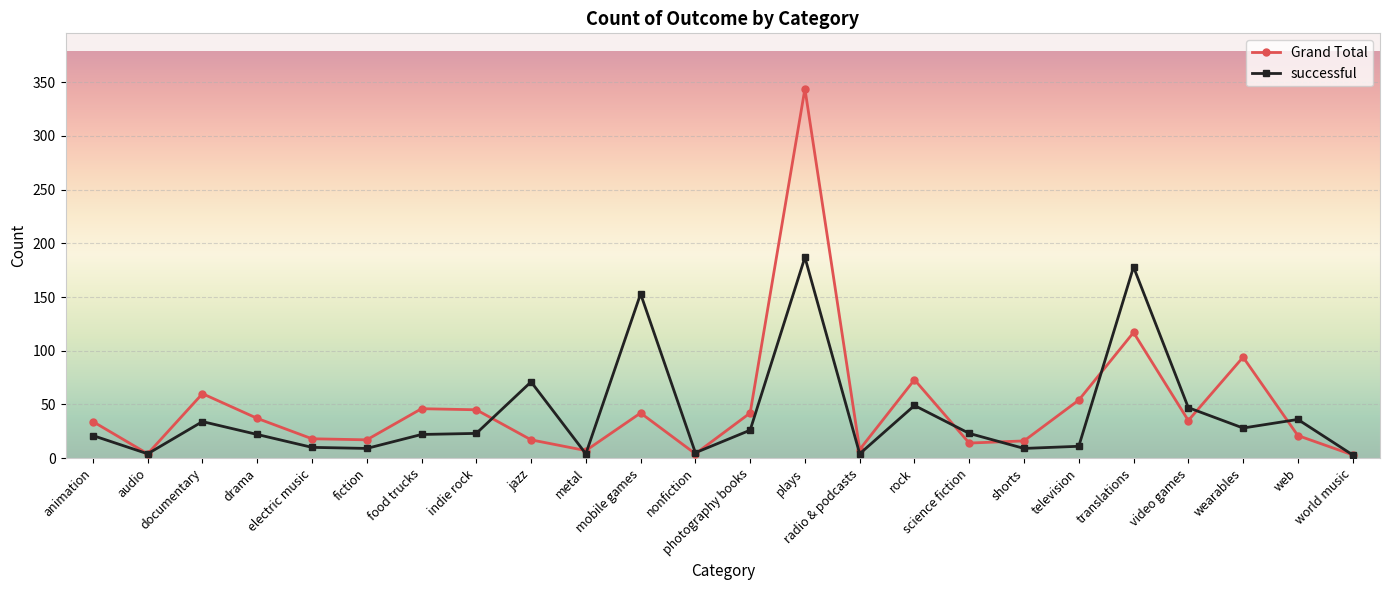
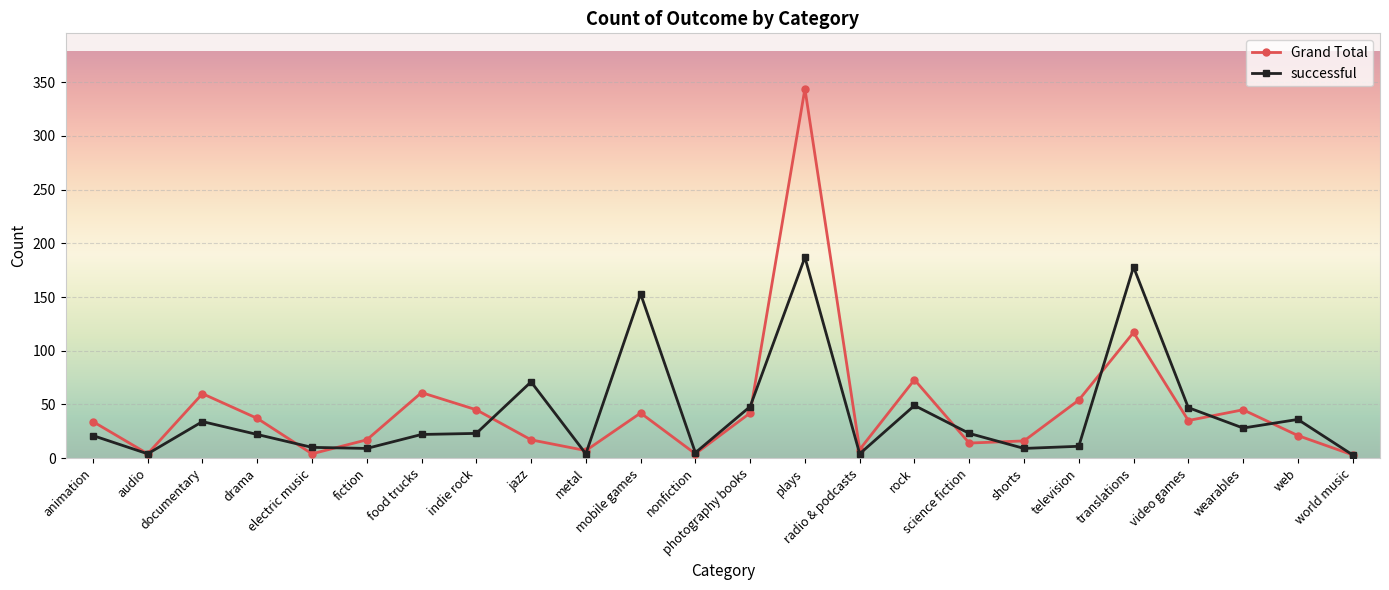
  {
    "Grand Total": {
      "animation": 34,
      "documentary": 60,
      "drama": 37,
-     "electric music": 18,
+     "electric music": 4,
      "fiction": 17,
-     "food trucks": 46,
+     "food trucks": 61,
      "indie rock": 45,
      "jazz": 17,
      "metal": 7,
      "mobile games": 42,
      "photography books": 42,
      "plays": 344,
      "radio & podcasts": 8,
      "rock": 73,
      "science fiction": 14,
      "shorts": 16,
      "television": 54,
      "translations": 117,
      "video games": 35,
-     "wearables": 94,
+     "wearables": 45,
      "web": 21
    },
    "successful": {
      "animation": 21,
      "documentary": 34,
      "drama": 22,
      "electric music": 10,
      "fiction": 9,
      "food trucks": 22,
      "indie rock": 23,
      "jazz": 71,
      "metal": 4,
      "mobile games": 153,
-     "photography books": 26,
+     "photography books": 48,
      "plays": 187,
      "radio & podcasts": 4,
      "rock": 49,
      "science fiction": 23,
      "shorts": 9,
      "television": 11,
      "translations": 178,
      "video games": 47,
      "wearables": 28,
      "web": 36
    }
  }
